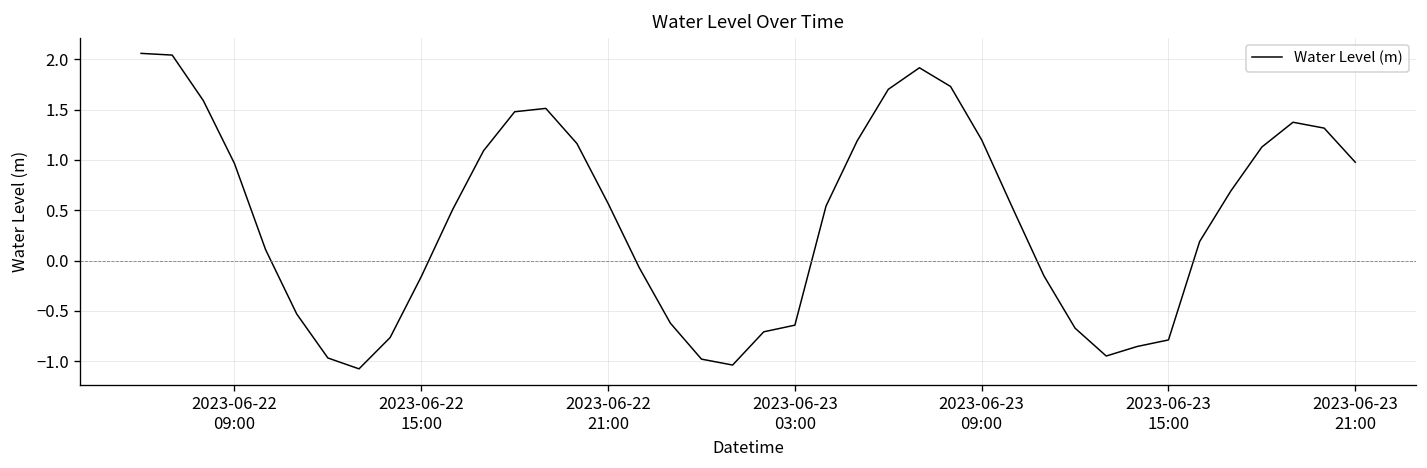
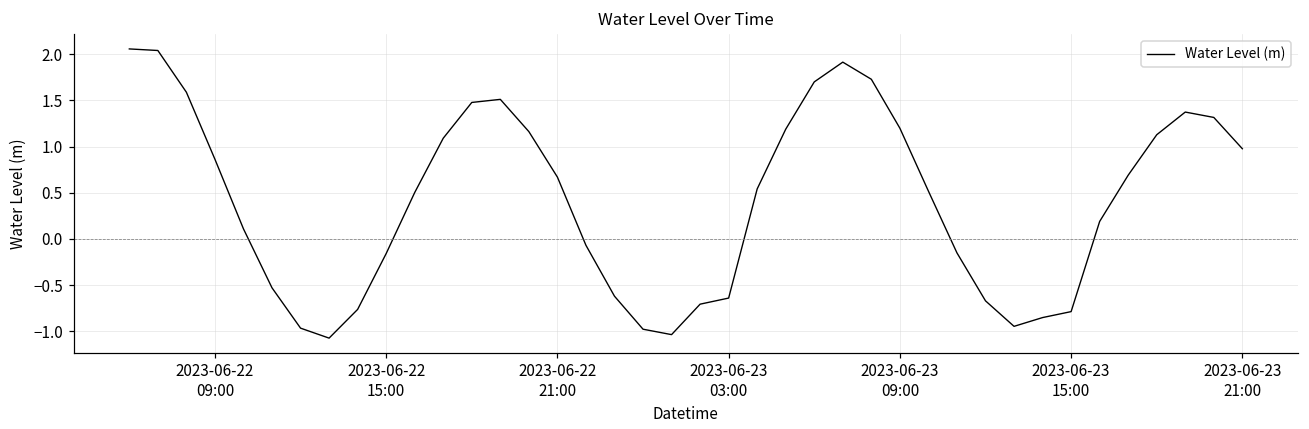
  {
-   "2023-06-22 09:00": 1.0,
+   "2023-06-22 09:00": 0.9,
    "2023-06-22 15:00": -0.2,
-   "2023-06-22 21:00": 0.6,
+   "2023-06-22 21:00": 0.7,
    "2023-06-23 03:00": -0.6,
    "2023-06-23 09:00": 1.2,
    "2023-06-23 15:00": -0.8,
    "2023-06-23 21:00": 1.0
  }
